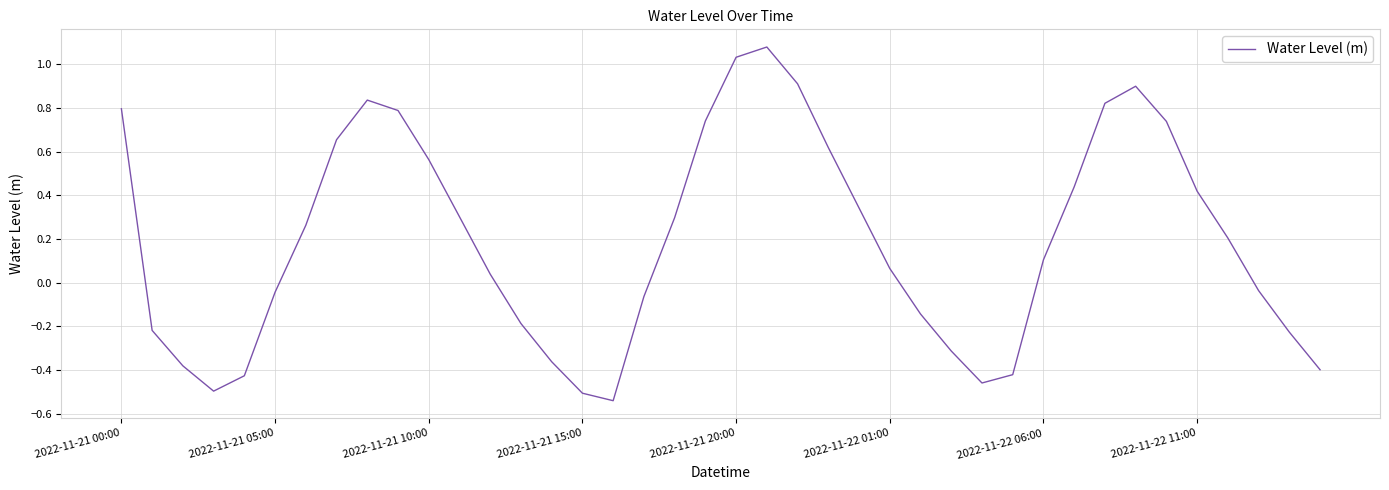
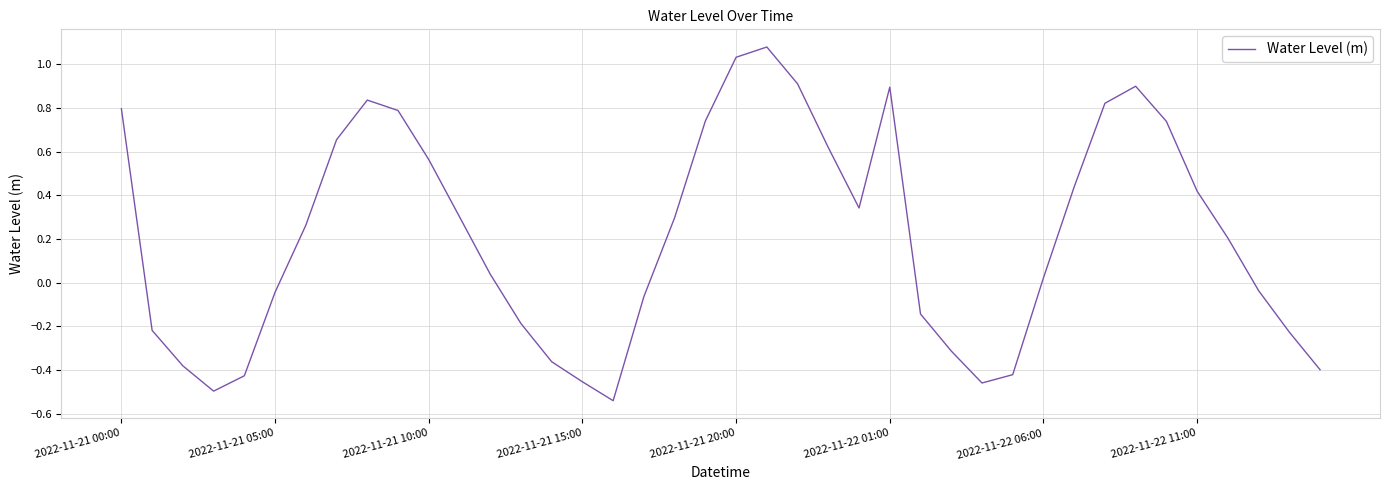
  {
    "2022-11-21 00:00": 0.80,
    "2022-11-21 05:00": -0.04,
    "2022-11-21 10:00": 0.56,
-   "2022-11-21 15:00": -0.51,
+   "2022-11-21 15:00": -0.45,
    "2022-11-21 20:00": 1.03,
-   "2022-11-22 01:00": 0.07,
-   "2022-11-22 06:00": 0.10,
+   "2022-11-22 01:00": 0.90,
+   "2022-11-22 06:00": 0.02,
    "2022-11-22 11:00": 0.42
  }
